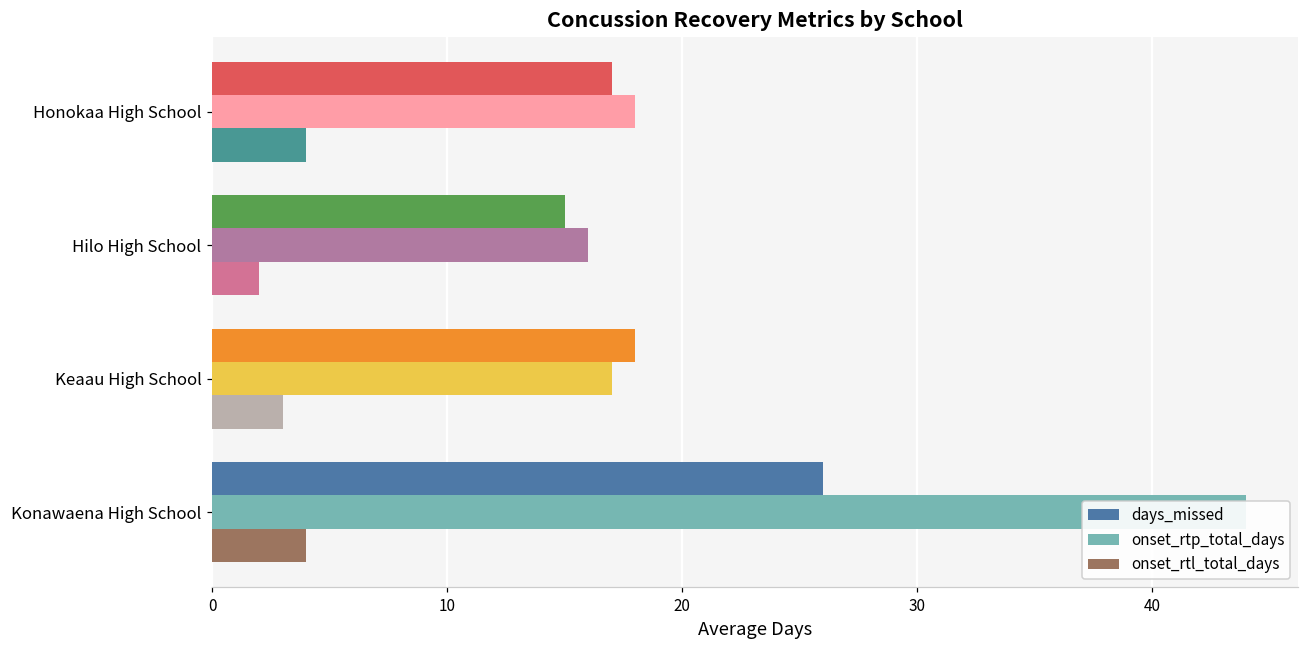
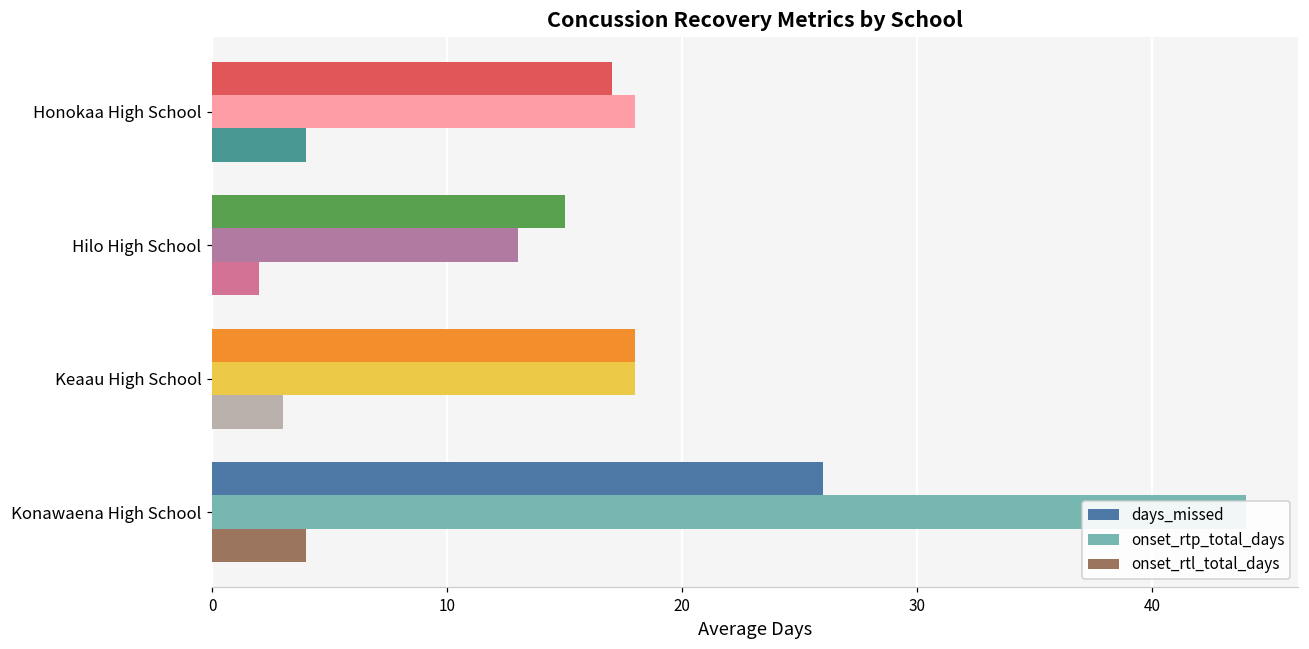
  {
    "days_missed": {
      "Honokaa High School": 17,
      "Hilo High School": 15,
      "Keaau High School": 18,
      "Konawaena High School": 26
    },
    "onset_rtp_total_days": {
      "Honokaa High School": 18,
-     "Hilo High School": 16,
-     "Keaau High School": 17
+     "Hilo High School": 13,
+     "Keaau High School": 18
    },
    "onset_rtl_total_days": {
      "Honokaa High School": 4,
      "Hilo High School": 2,
      "Keaau High School": 3,
      "Konawaena High School": 4
    }
  }
